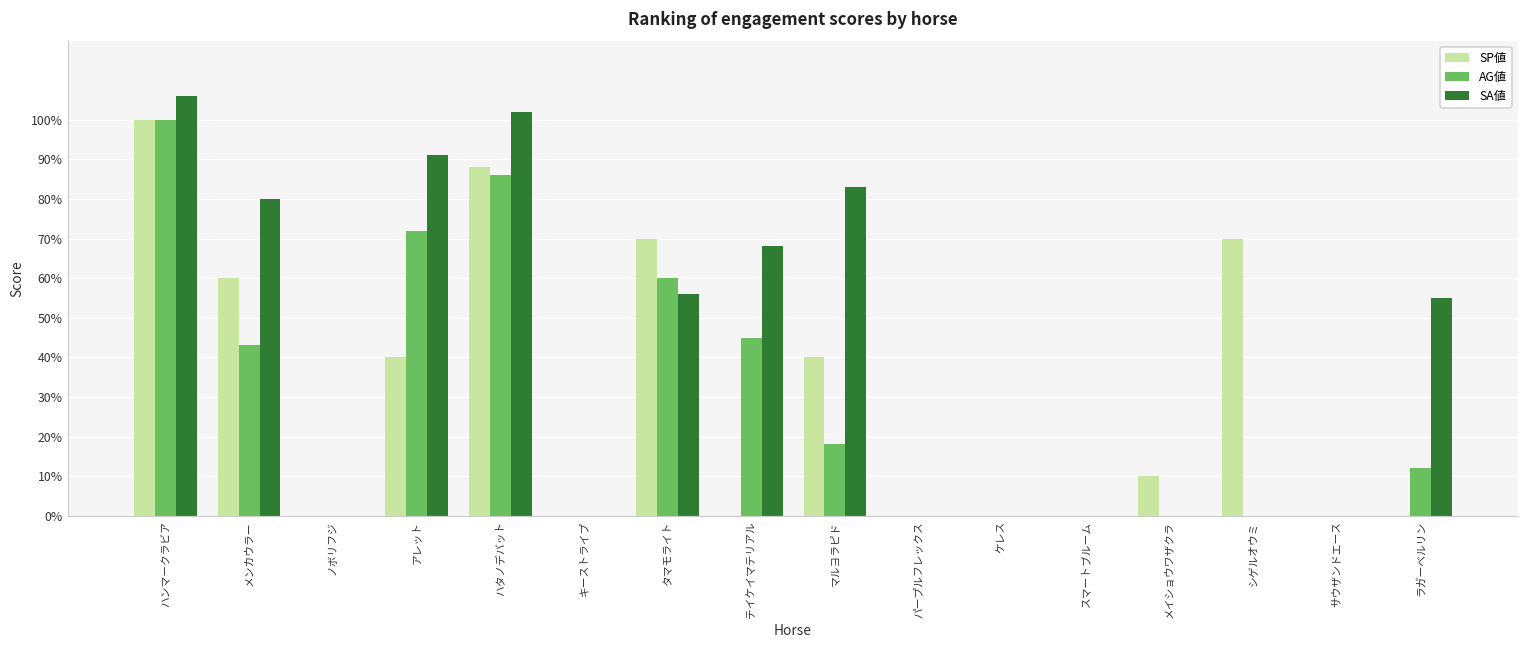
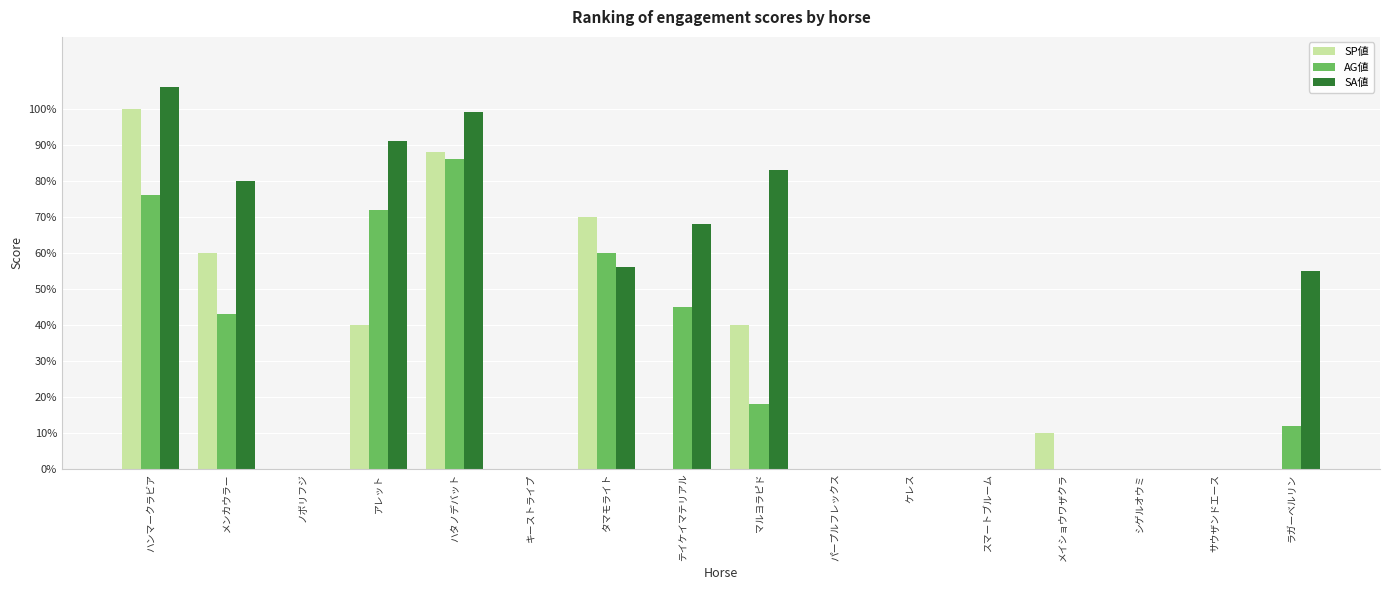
  {
    "SP値": {
      "ハンマークラビア": "100%",
      "メンカウラー": "60%",
      "ノボリフジ": "0%",
      "アレット": "40%",
      "ハタノデバット": "88%",
      "キーストライプ": "0%",
      "タマモライト": "70%",
      "テイケイマテリアル": "0%",
      "マルヨラピド": "40%",
      "パープルフレックス": "0%",
      "ケレス": "0%",
      "スマートブルーム": "0%",
      "メイショウワザクラ": "10%",
-     "シゲルオウミ": "70%",
+     "シゲルオウミ": "0%",
      "サウザンドエース": "0%",
      "ラガーベルリン": "0%"
    },
    "AG値": {
-     "ハンマークラビア": "100%",
+     "ハンマークラビア": "76%",
      "メンカウラー": "43%",
      "ノボリフジ": "0%",
      "アレット": "72%",
      "ハタノデバット": "86%",
      "キーストライプ": "0%",
      "タマモライト": "60%",
      "テイケイマテリアル": "45%",
      "マルヨラピド": "18%",
      "パープルフレックス": "0%",
      "ケレス": "0%",
      "スマートブルーム": "0%",
      "メイショウワザクラ": "0%",
      "シゲルオウミ": "0%",
      "サウザンドエース": "0%",
      "ラガーベルリン": "12%"
    },
    "SA値": {
      "ハンマークラビア": "106%",
      "メンカウラー": "80%",
      "ノボリフジ": "0%",
      "アレット": "91%",
-     "ハタノデバット": "102%",
+     "ハタノデバット": "99%",
      "キーストライプ": "0%",
      "タマモライト": "56%",
      "テイケイマテリアル": "68%",
      "マルヨラピド": "83%",
      "パープルフレックス": "0%",
      "ケレス": "0%",
      "スマートブルーム": "0%",
      "メイショウワザクラ": "0%",
      "シゲルオウミ": "0%",
      "サウザンドエース": "0%",
      "ラガーベルリン": "55%"
    }
  }
